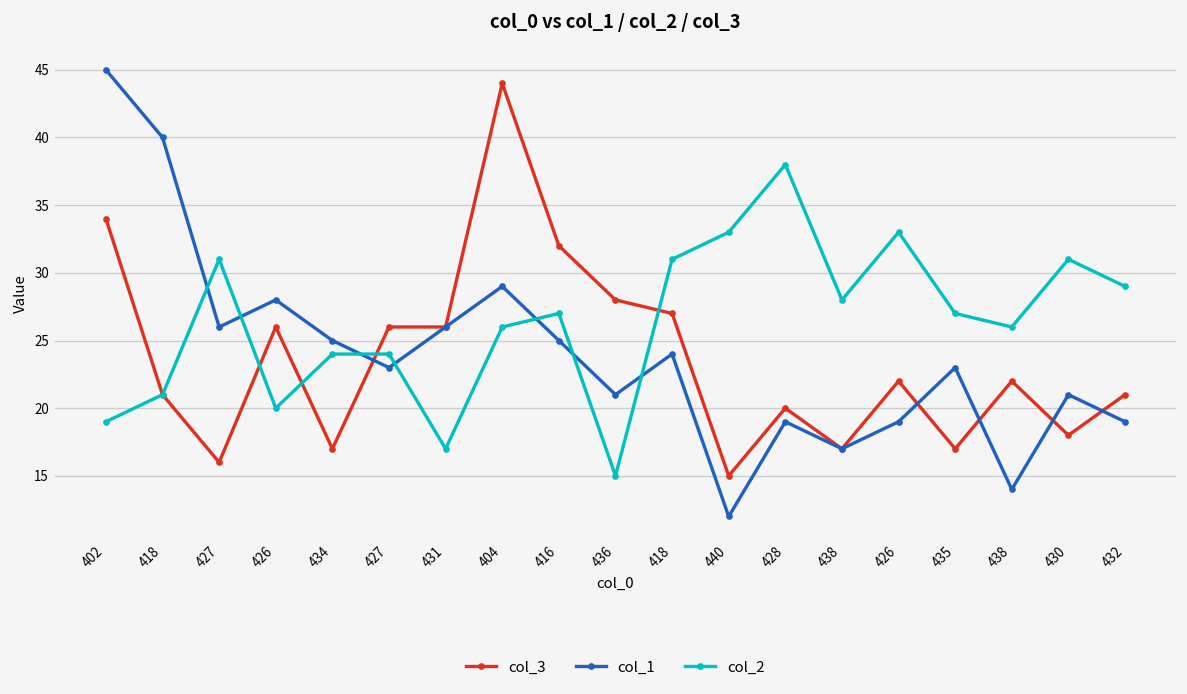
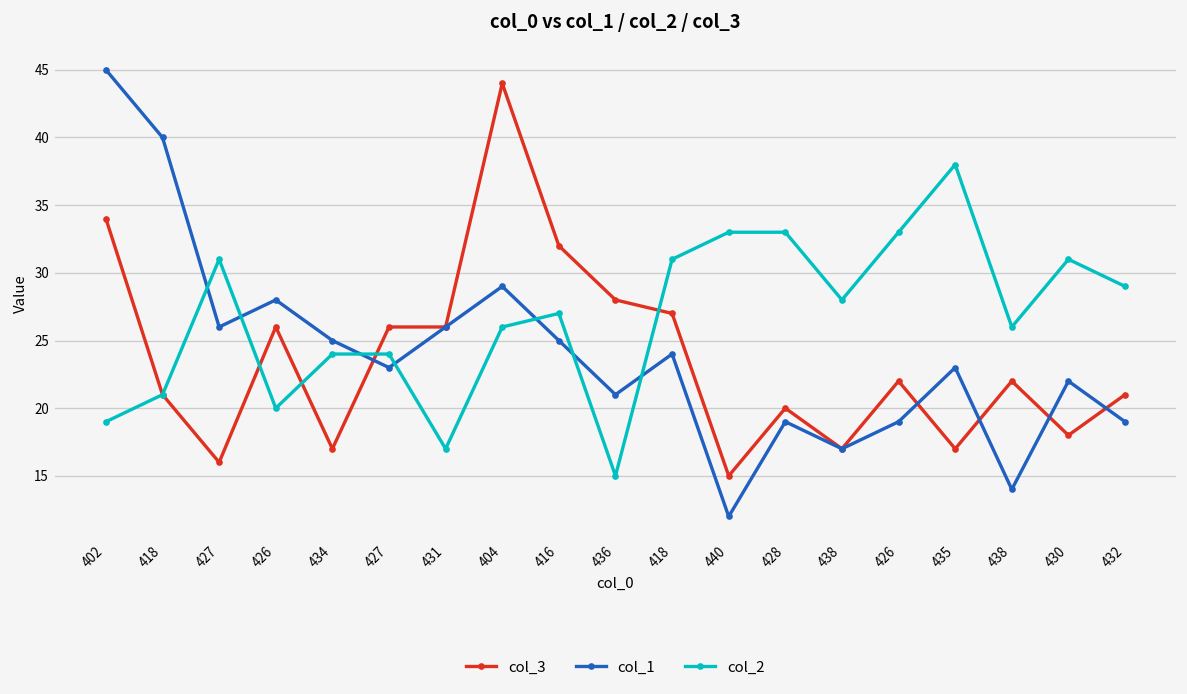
  {
    "col_3": {
      "402": 34,
      "434": 17,
      "404": 44,
      "416": 32,
      "436": 28,
      "440": 15,
      "428": 20,
      "435": 17,
      "430": 18,
      "432": 21
    },
    "col_1": {
      "402": 45,
      "434": 25,
      "404": 29,
      "416": 25,
      "436": 21,
      "440": 12,
      "428": 19,
      "435": 23,
-     "430": 21,
+     "430": 22,
      "432": 19
    },
    "col_2": {
      "402": 19,
      "434": 24,
      "431": 17,
      "404": 26,
      "416": 27,
      "436": 15,
      "440": 33,
-     "428": 38,
-     "435": 27,
+     "428": 33,
+     "435": 38,
      "430": 31,
      "432": 29
    }
  }
